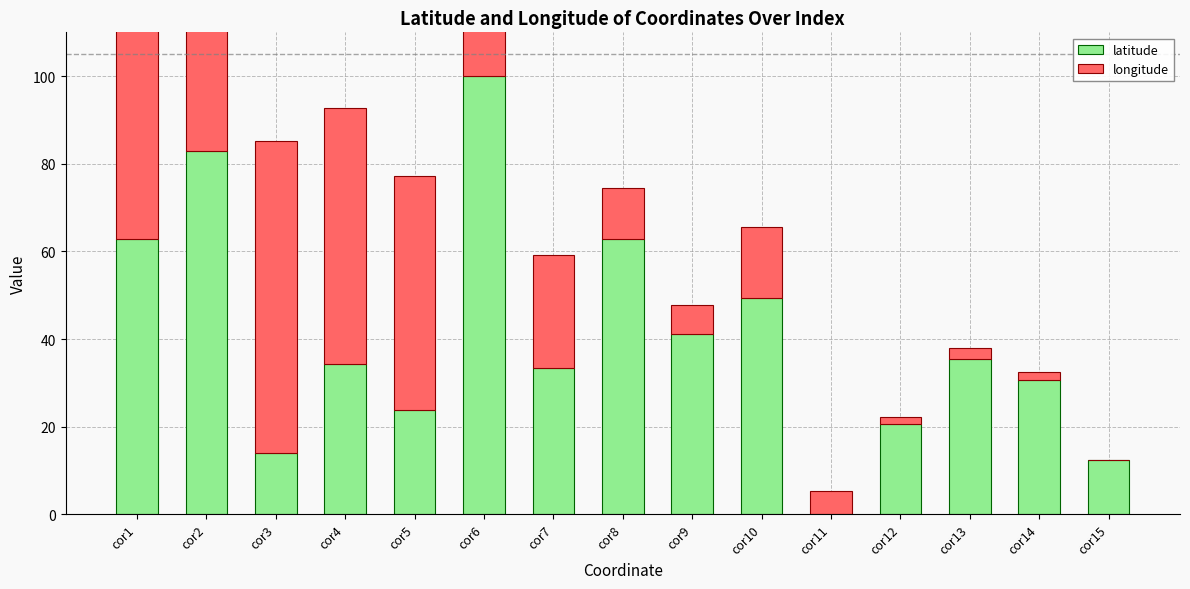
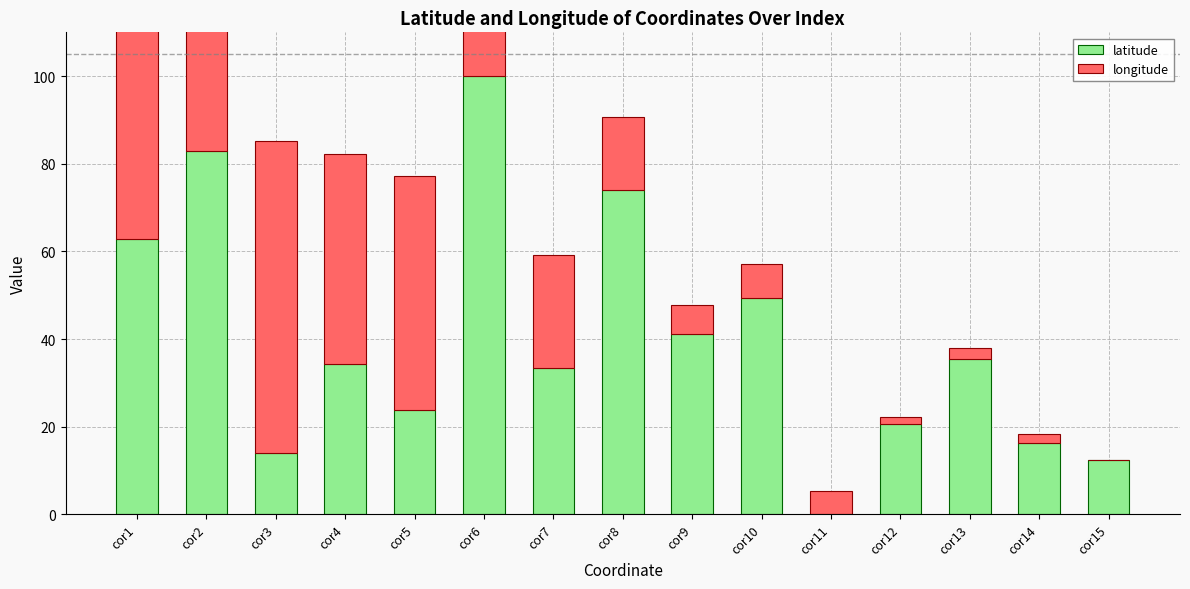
  {
    "latitude": {
      "cor1": 63,
      "cor2": 83,
      "cor3": 14,
      "cor4": 34,
      "cor5": 24,
      "cor6": 100,
      "cor7": 33,
-     "cor8": 63,
+     "cor8": 74,
      "cor9": 41,
      "cor10": 49,
      "cor11": 0,
      "cor12": 21,
      "cor13": 35,
-     "cor14": 31,
+     "cor14": 16,
      "cor15": 12
    },
    "longitude": {
      "cor3": 71,
-     "cor4": 58,
+     "cor4": 48,
      "cor5": 53,
      "cor7": 26,
-     "cor8": 12,
+     "cor8": 17,
      "cor9": 7,
-     "cor10": 16,
+     "cor10": 8,
      "cor11": 5,
      "cor12": 2,
      "cor13": 2,
      "cor14": 2,
      "cor15": 0
    }
  }
